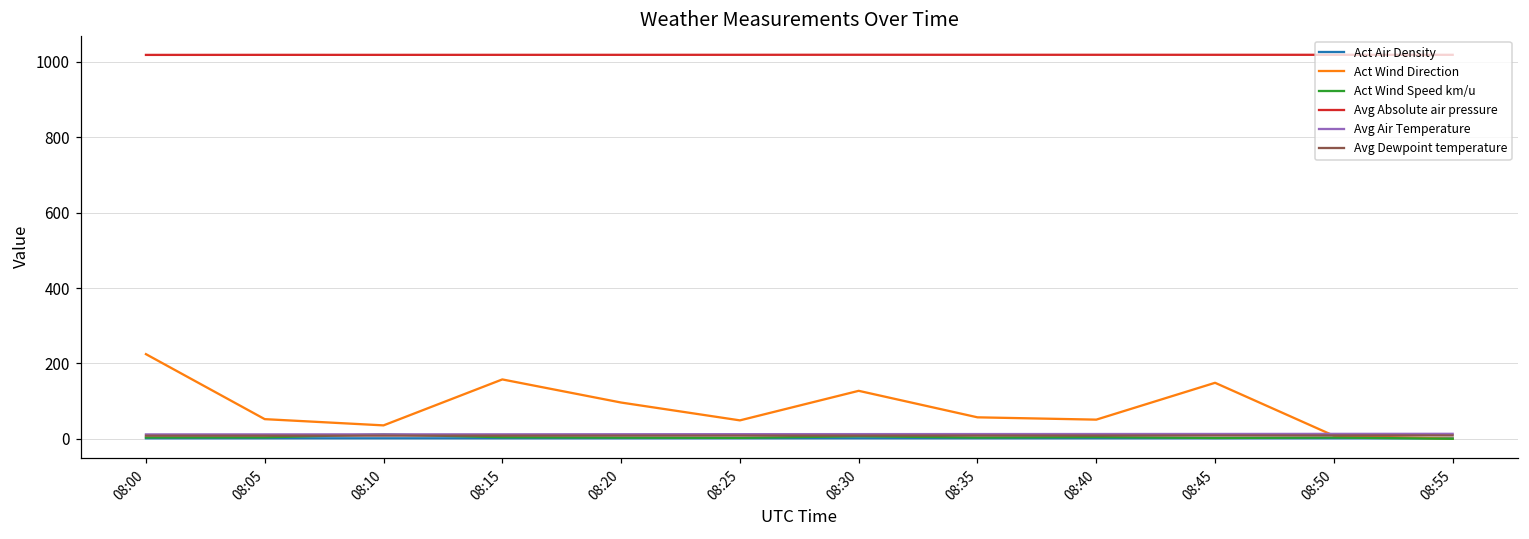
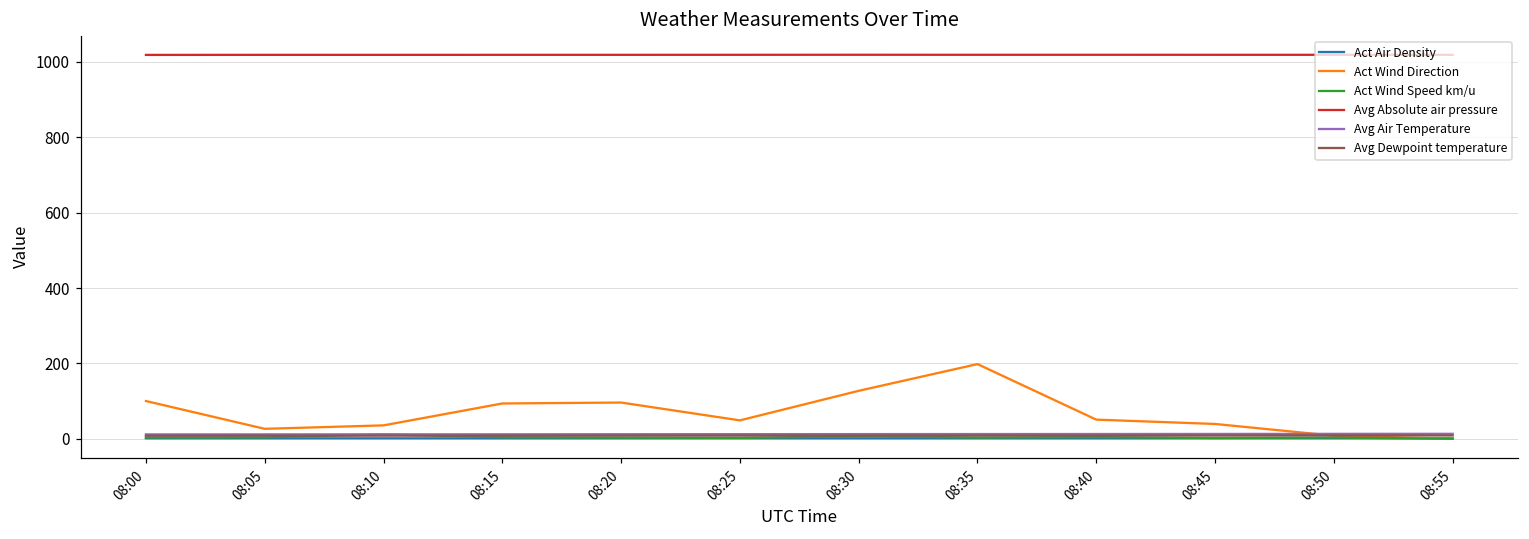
  {
    "Act Wind Direction": {
-     "08:00": 220,
-     "08:05": 50,
+     "08:00": 100,
+     "08:05": 30,
      "08:10": 40,
-     "08:15": 160,
+     "08:15": 90,
      "08:20": 100,
      "08:25": 50,
      "08:30": 130,
-     "08:35": 60,
+     "08:35": 200,
      "08:40": 50,
-     "08:45": 150
+     "08:45": 40
    },
    "Avg Absolute air pressure": {
      "08:00": 1020,
      "08:05": 1020,
      "08:10": 1020,
      "08:15": 1020,
      "08:20": 1020,
      "08:25": 1020,
      "08:30": 1020,
      "08:35": 1020,
      "08:40": 1020,
      "08:45": 1020
    }
  }
